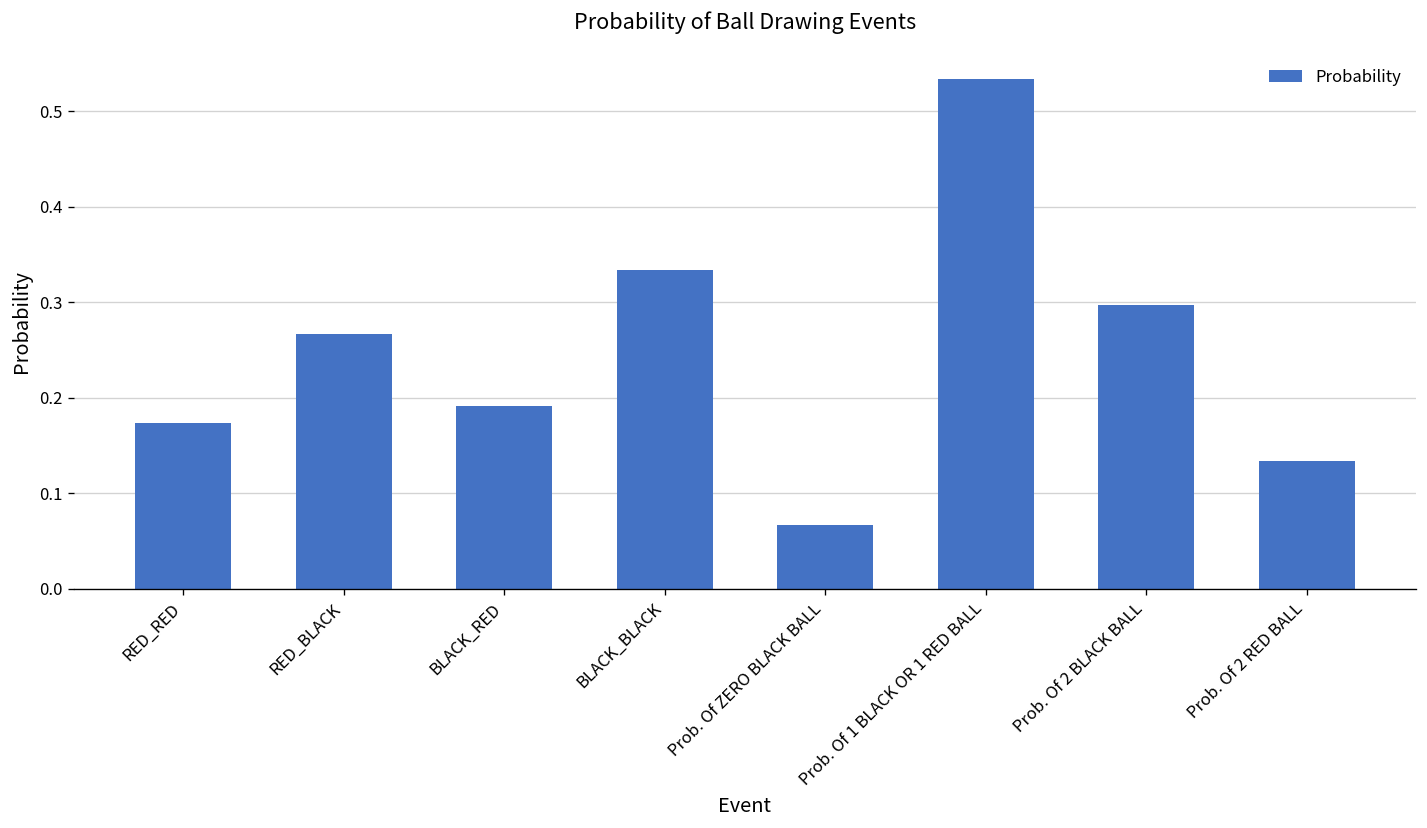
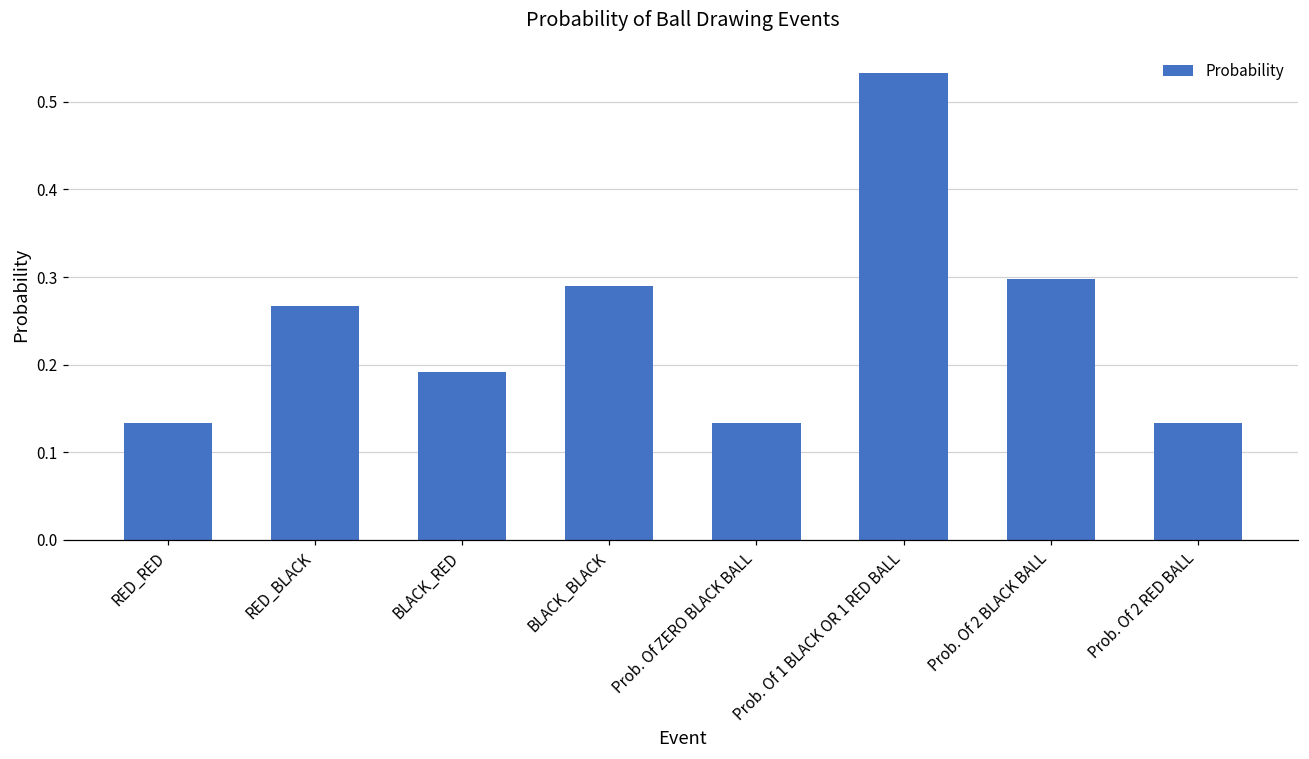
  {
-   "RED_RED": 0.17,
+   "RED_RED": 0.13,
    "RED_BLACK": 0.27,
    "BLACK_RED": 0.19,
-   "BLACK_BLACK": 0.33,
-   "Prob. Of ZERO BLACK BALL": 0.07,
+   "BLACK_BLACK": 0.29,
+   "Prob. Of ZERO BLACK BALL": 0.13,
    "Prob. Of 1 BLACK OR 1 RED BALL": 0.53,
    "Prob. Of 2 BLACK BALL": 0.30,
    "Prob. Of 2 RED BALL": 0.13
  }
